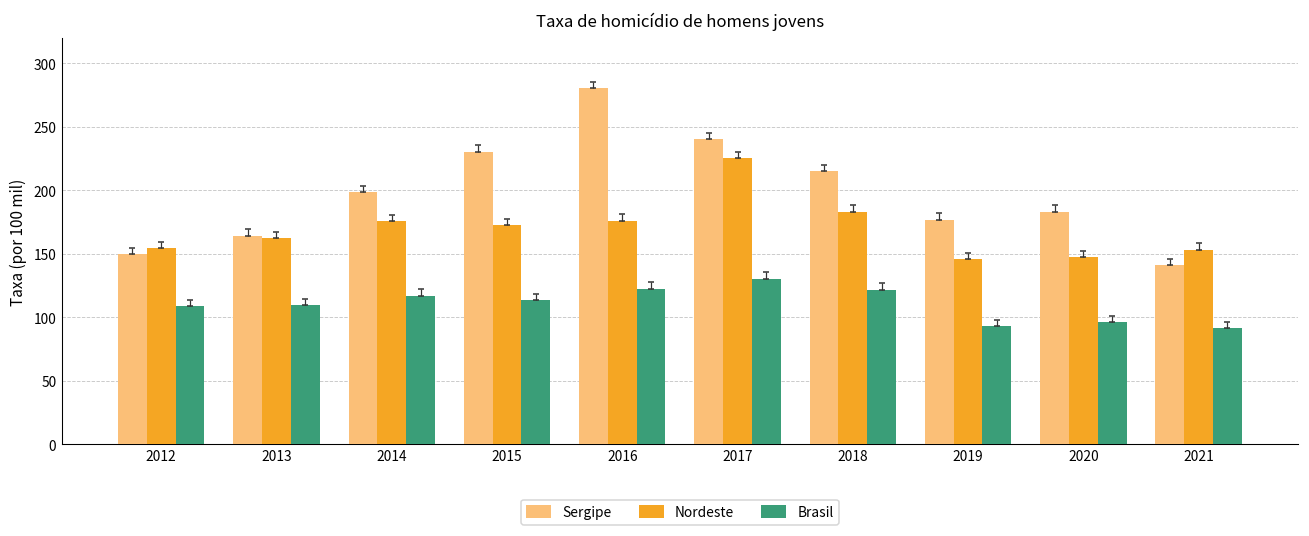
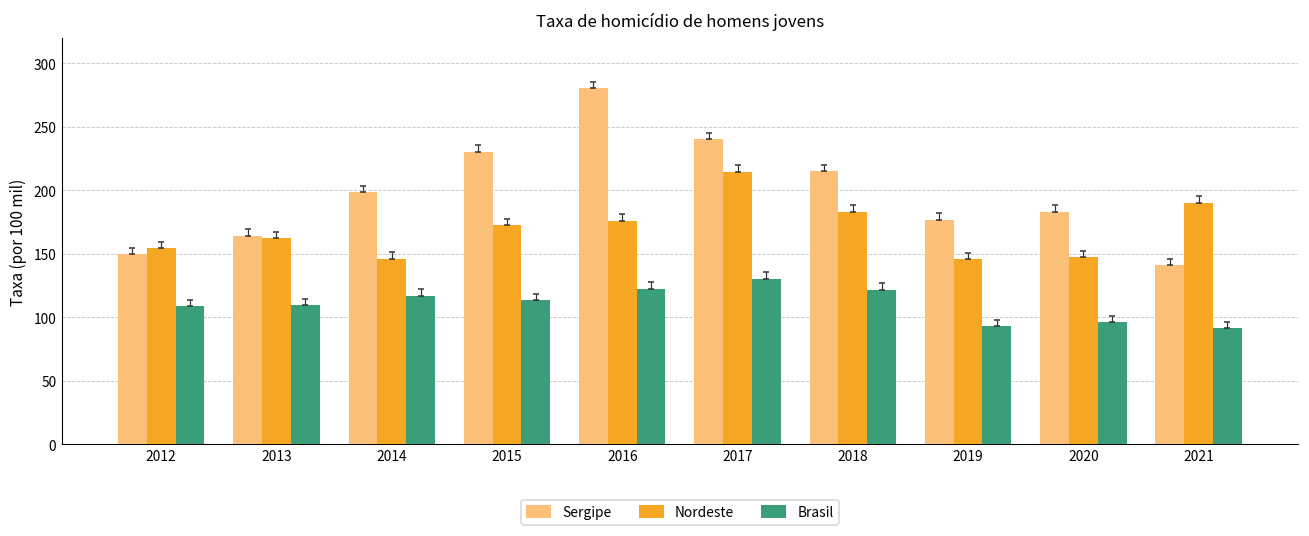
  {
    "Sergipe": {
      "2012": 150,
      "2013": 164,
      "2014": 198,
      "2015": 230,
      "2016": 281,
      "2017": 241,
      "2018": 215,
      "2019": 177,
      "2020": 183,
      "2021": 141
    },
    "Nordeste": {
      "2012": 154,
      "2013": 162,
-     "2014": 176,
+     "2014": 146,
      "2015": 172,
      "2016": 176,
-     "2017": 225,
+     "2017": 215,
      "2018": 183,
      "2019": 146,
      "2020": 147,
-     "2021": 153
+     "2021": 190
    },
    "Brasil": {
      "2012": 109,
      "2013": 110,
      "2014": 117,
      "2015": 114,
      "2016": 123,
      "2017": 130,
      "2018": 122,
      "2019": 93,
      "2020": 96,
      "2021": 91
    }
  }
